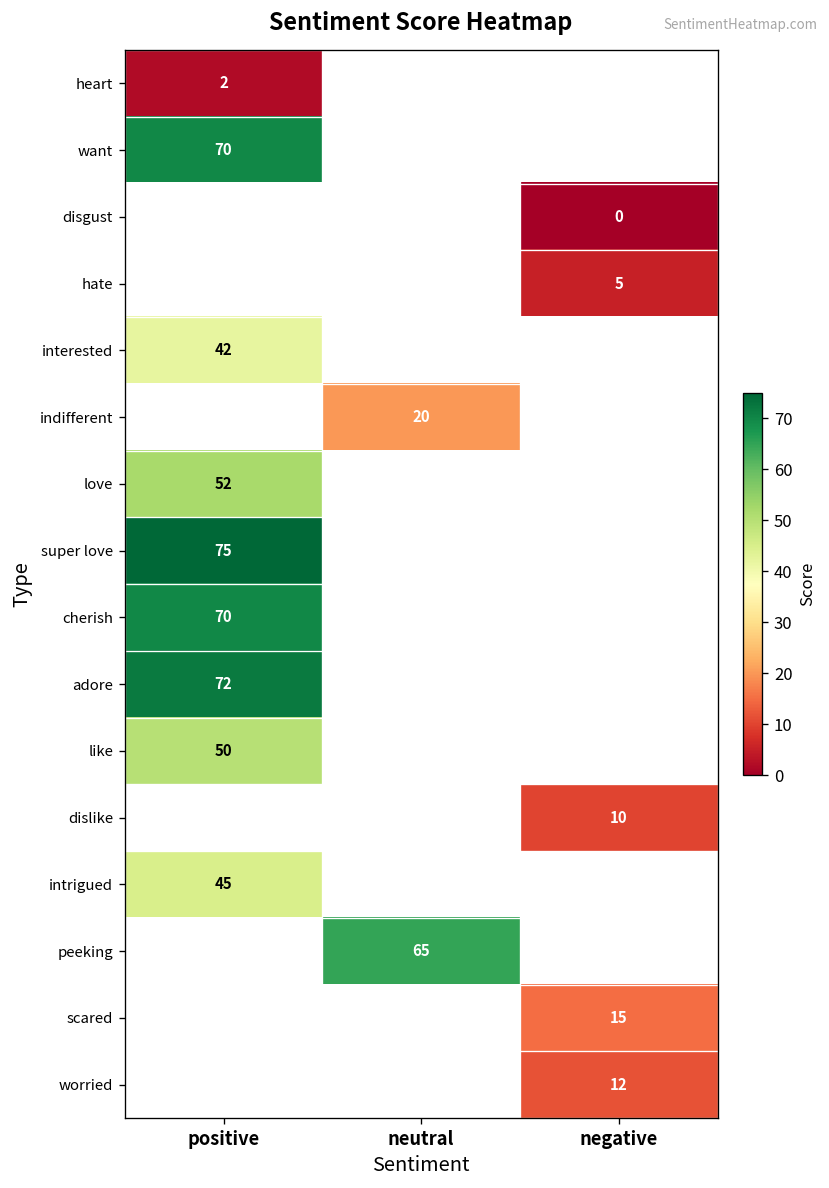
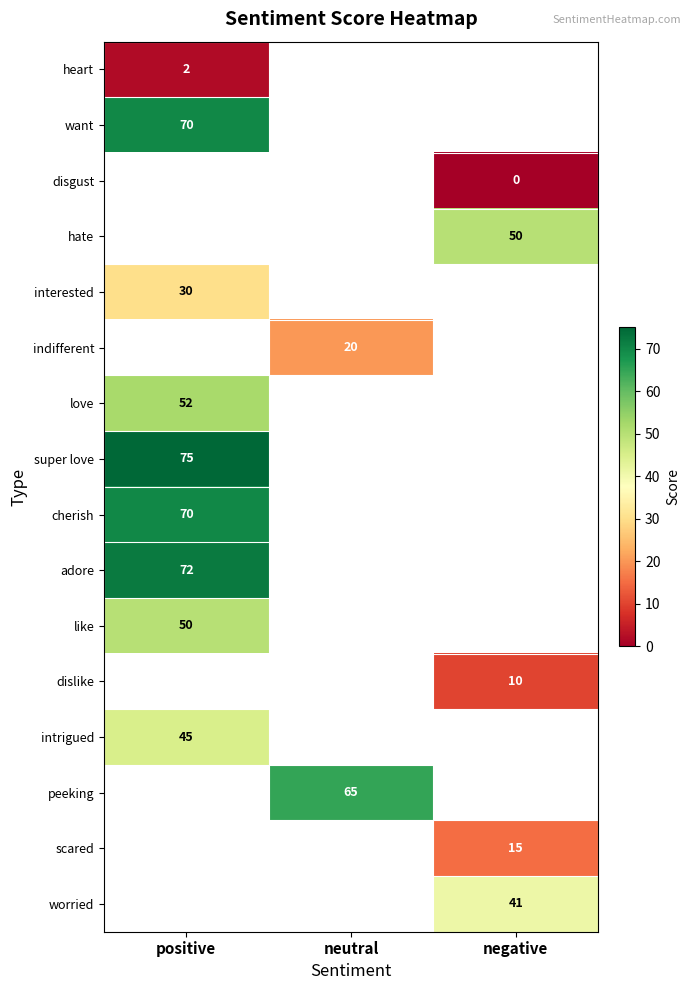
  {
    "heart": {
      "positive": 2
    },
    "want": {
      "positive": 70
    },
    "disgust": {
      "negative": 0
    },
    "hate": {
-     "negative": 5
+     "negative": 50
    },
    "interested": {
-     "positive": 42
+     "positive": 30
    },
    "indifferent": {
      "neutral": 20
    },
    "love": {
      "positive": 52
    },
    "super love": {
      "positive": 75
    },
    "cherish": {
      "positive": 70
    },
    "adore": {
      "positive": 72
    },
    "like": {
      "positive": 50
    },
    "dislike": {
      "negative": 10
    },
    "intrigued": {
      "positive": 45
    },
    "peeking": {
      "neutral": 65
    },
    "scared": {
      "negative": 15
    },
    "worried": {
-     "negative": 12
+     "negative": 41
    }
  }
